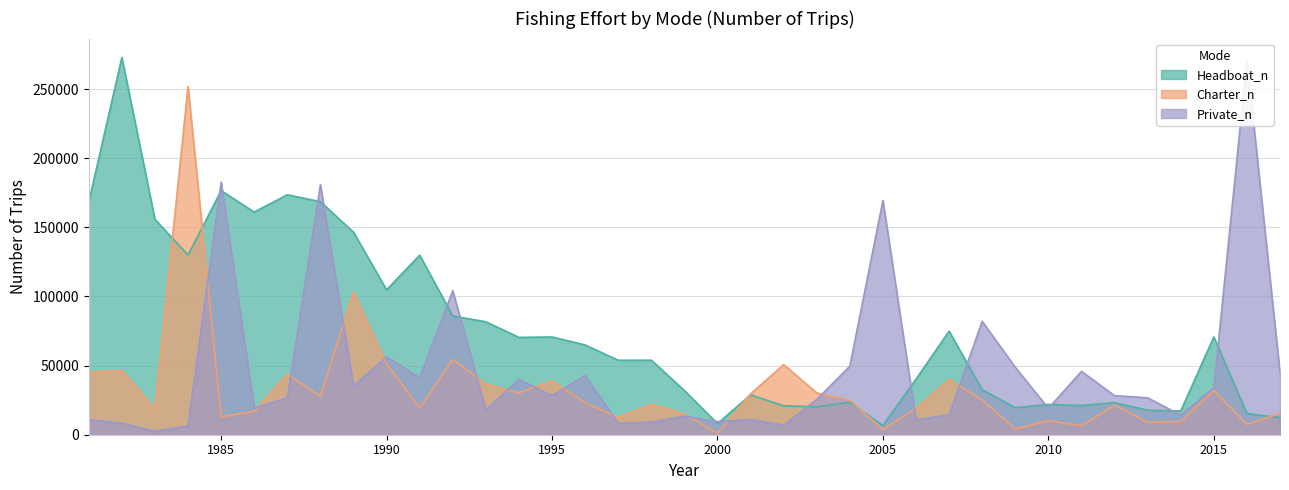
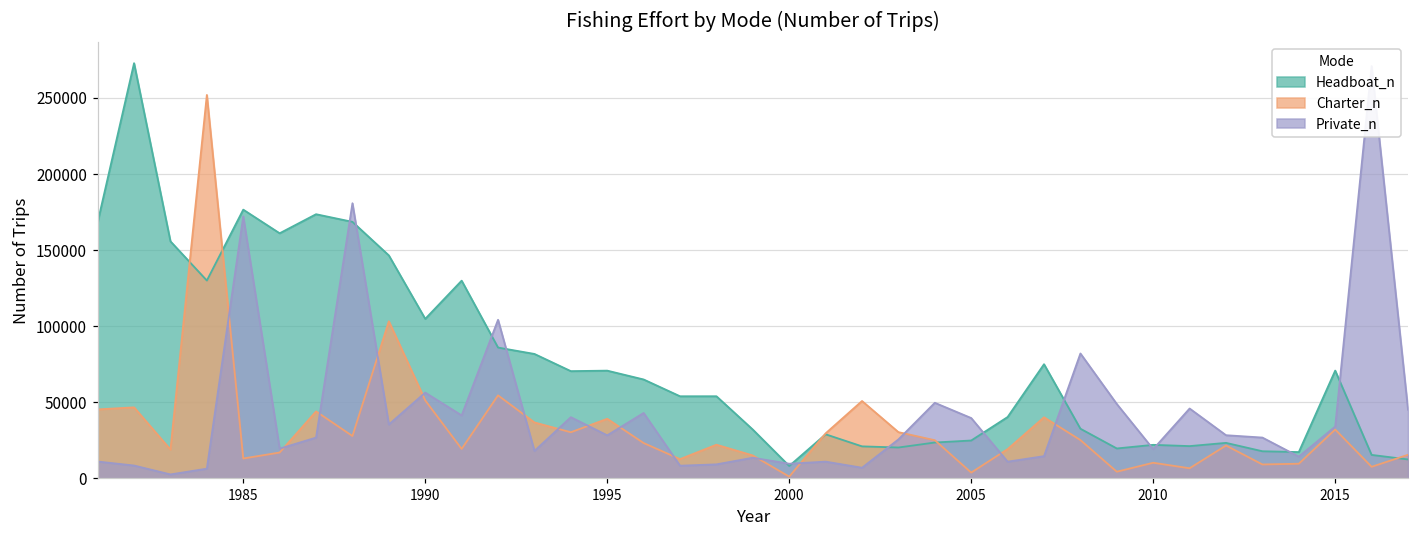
  {
    "Headboat_n": {
      "1985": 177000,
      "1990": 105000,
      "1995": 71000,
-     "2005": 7000,
+     "2005": 25000,
      "2010": 22000,
      "2015": 71000
    },
    "Charter_n": {
      "1985": 13000,
      "1990": 51000,
      "1995": 39000,
      "2000": 1000,
      "2005": 4000,
      "2010": 10000,
      "2015": 32000
    },
    "Private_n": {
-     "1985": 183000,
+     "1985": 172000,
      "1990": 56000,
      "1995": 28000,
-     "2005": 169000,
+     "2005": 40000,
      "2010": 19000,
      "2015": 34000
    }
  }
